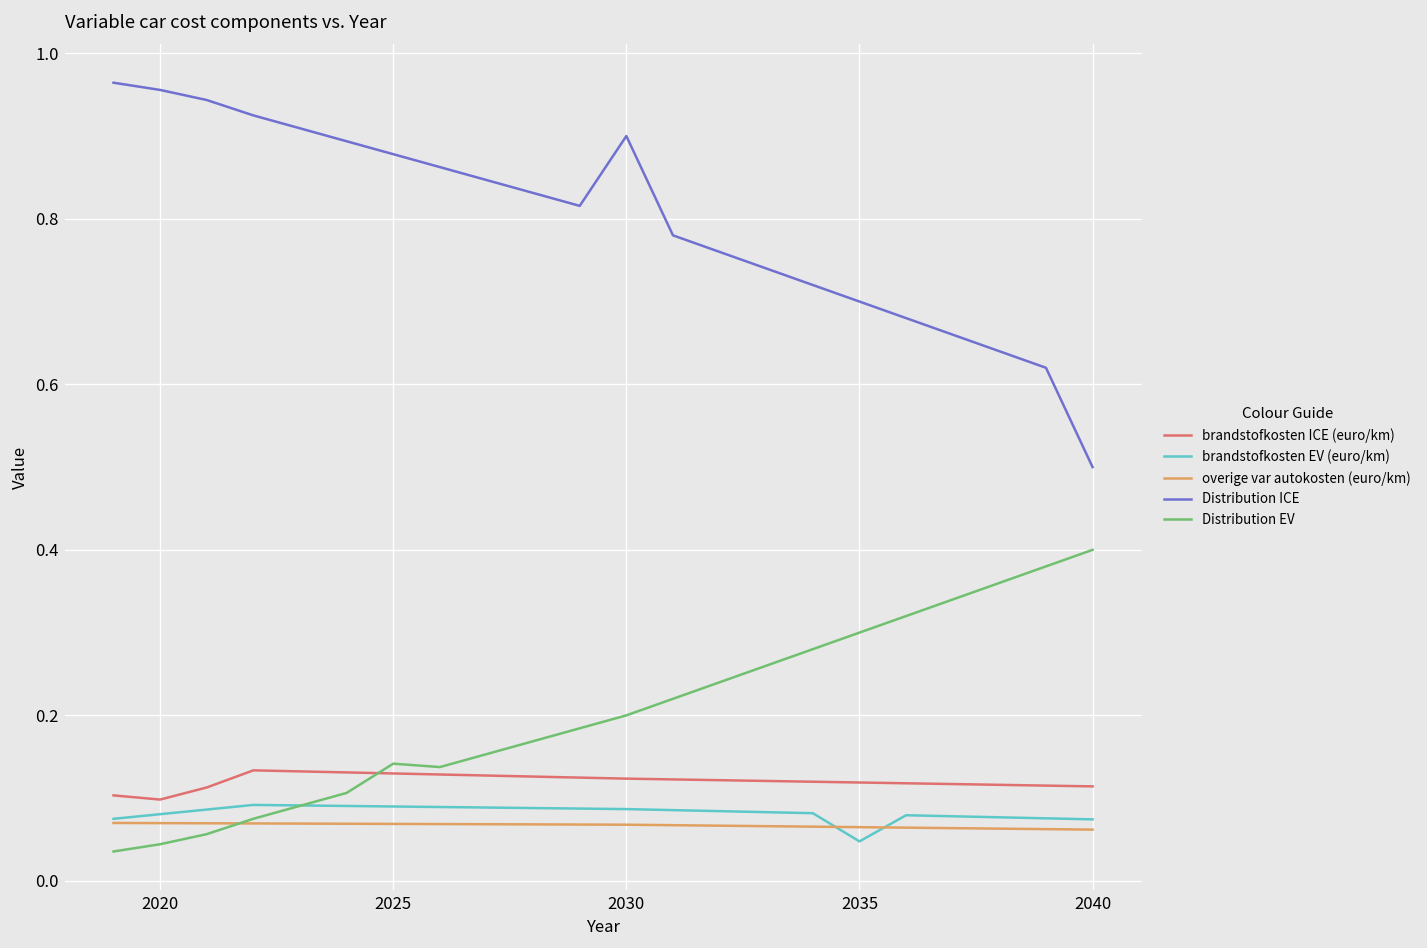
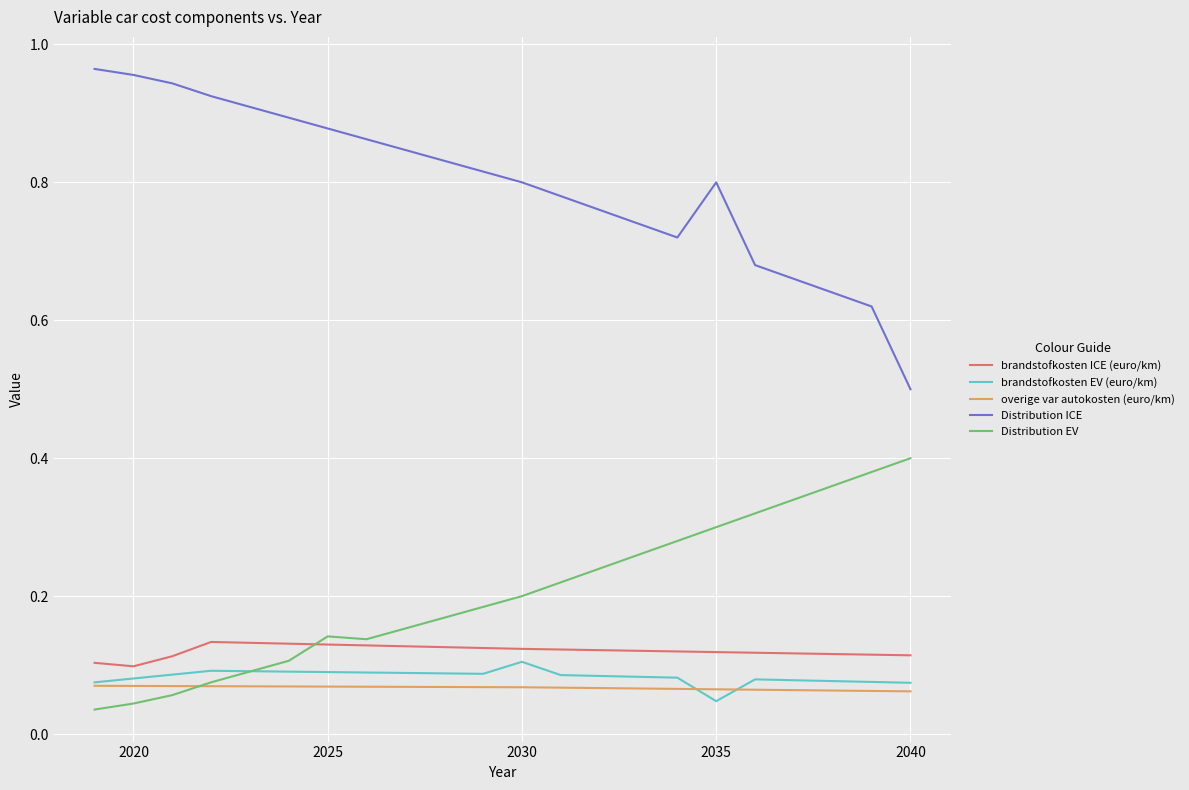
  {
    "brandstofkosten EV (euro/km)": {
      "2020": 0.08,
      "2025": 0.09,
-     "2030": 0.09,
+     "2030": 0.10,
      "2035": 0.05,
      "2040": 0.07
    },
    "Distribution ICE": {
      "2020": 0.96,
      "2025": 0.88,
-     "2030": 0.9,
-     "2035": 0.7,
+     "2030": 0.8,
+     "2035": 0.8,
      "2040": 0.5
    },
    "Distribution EV": {
      "2020": 0.04,
      "2025": 0.14,
      "2030": 0.20,
      "2035": 0.30,
      "2040": 0.40
    }
  }
